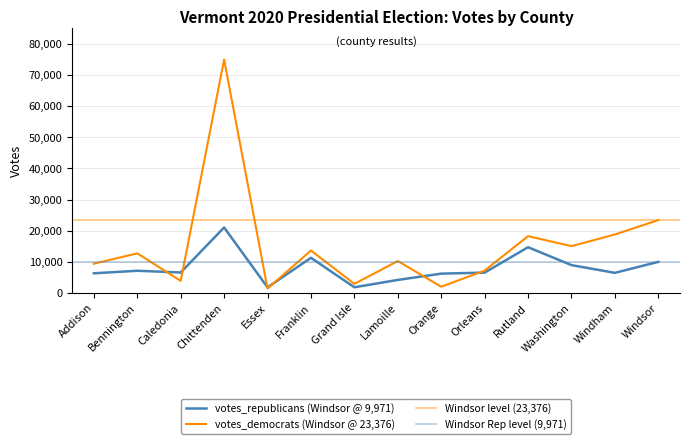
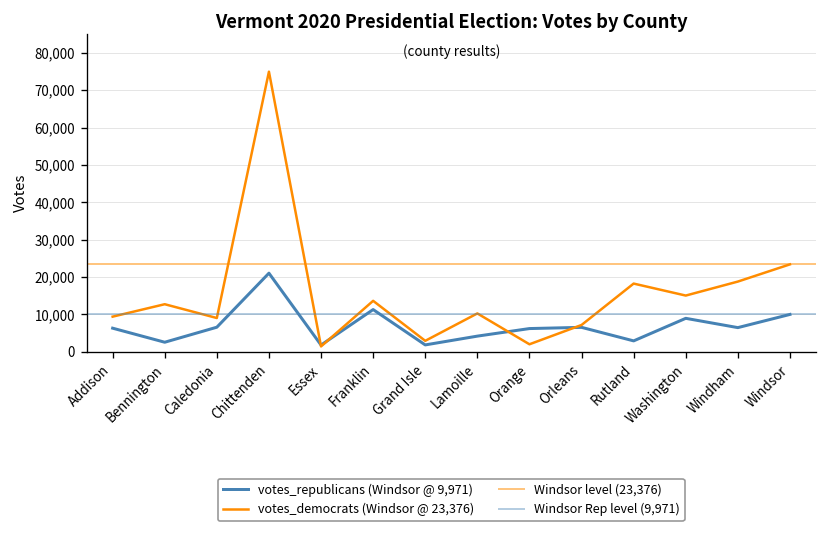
  {
    "votes_republicans (Windsor @ 9,971)": {
      "Addison": "6,000",
-     "Bennington": "7,000",
+     "Bennington": "3,000",
      "Caledonia": "7,000",
      "Chittenden": "21,000",
      "Franklin": "11,000",
      "Grand Isle": "2,000",
      "Lamoille": "4,000",
      "Orange": "6,000",
-     "Rutland": "15,000",
+     "Rutland": "3,000",
      "Washington": "9,000",
      "Windham": "6,000",
      "Windsor": "10,000"
    },
    "votes_democrats (Windsor @ 23,376)": {
      "Addison": "9,000",
      "Bennington": "13,000",
-     "Caledonia": "4,000",
+     "Caledonia": "9,000",
      "Chittenden": "75,000",
      "Franklin": "14,000",
      "Grand Isle": "3,000",
      "Lamoille": "10,000",
      "Orange": "2,000",
      "Rutland": "18,000",
      "Washington": "15,000",
      "Windham": "19,000",
      "Windsor": "23,000"
    }
  }
